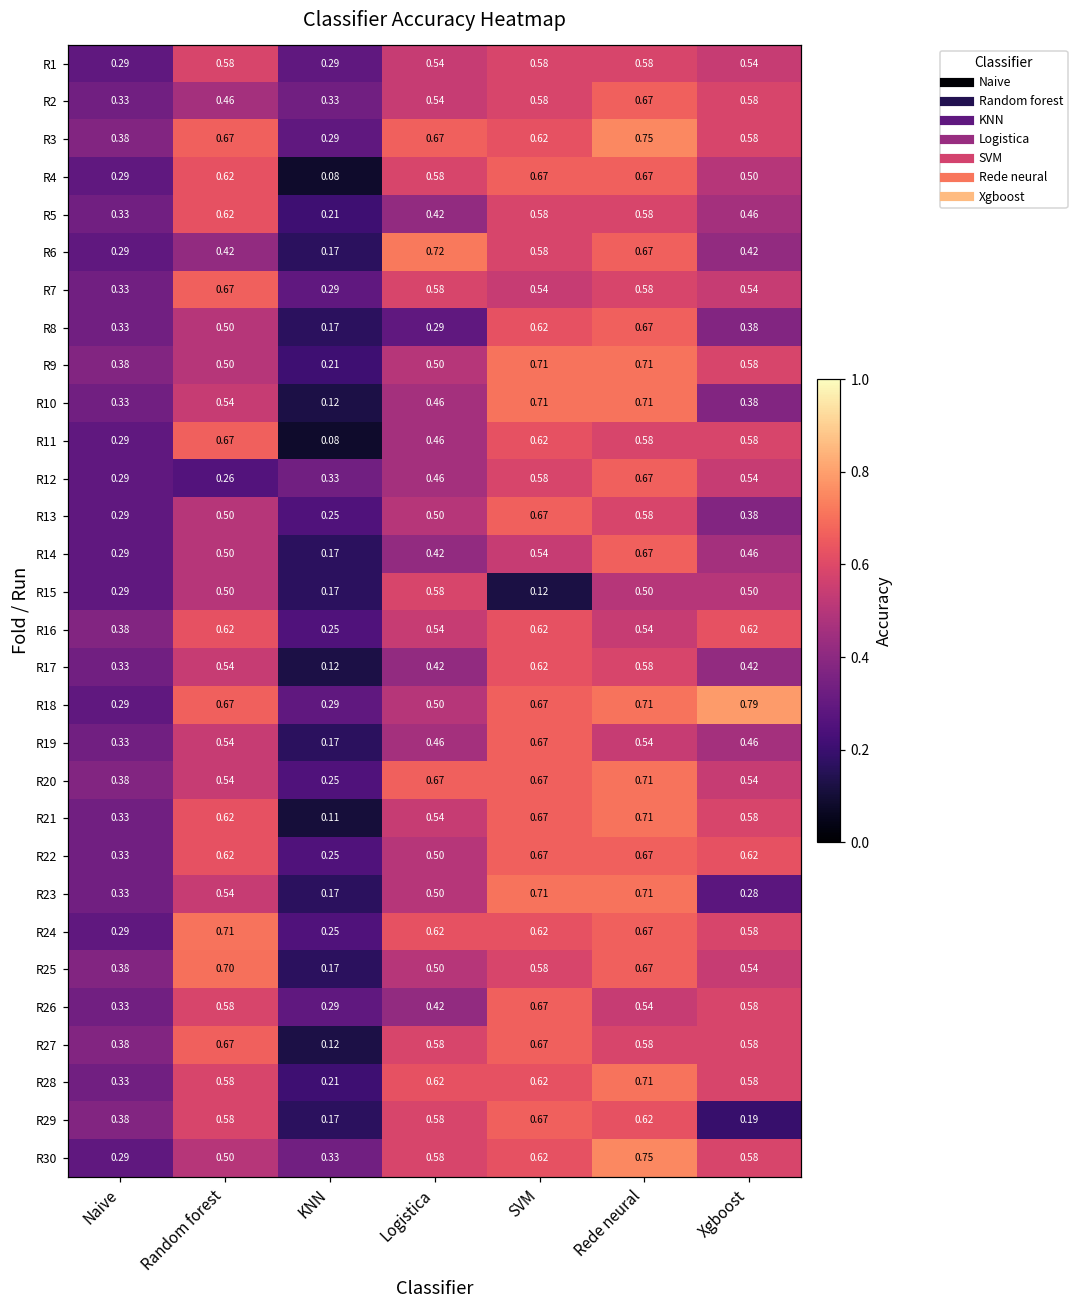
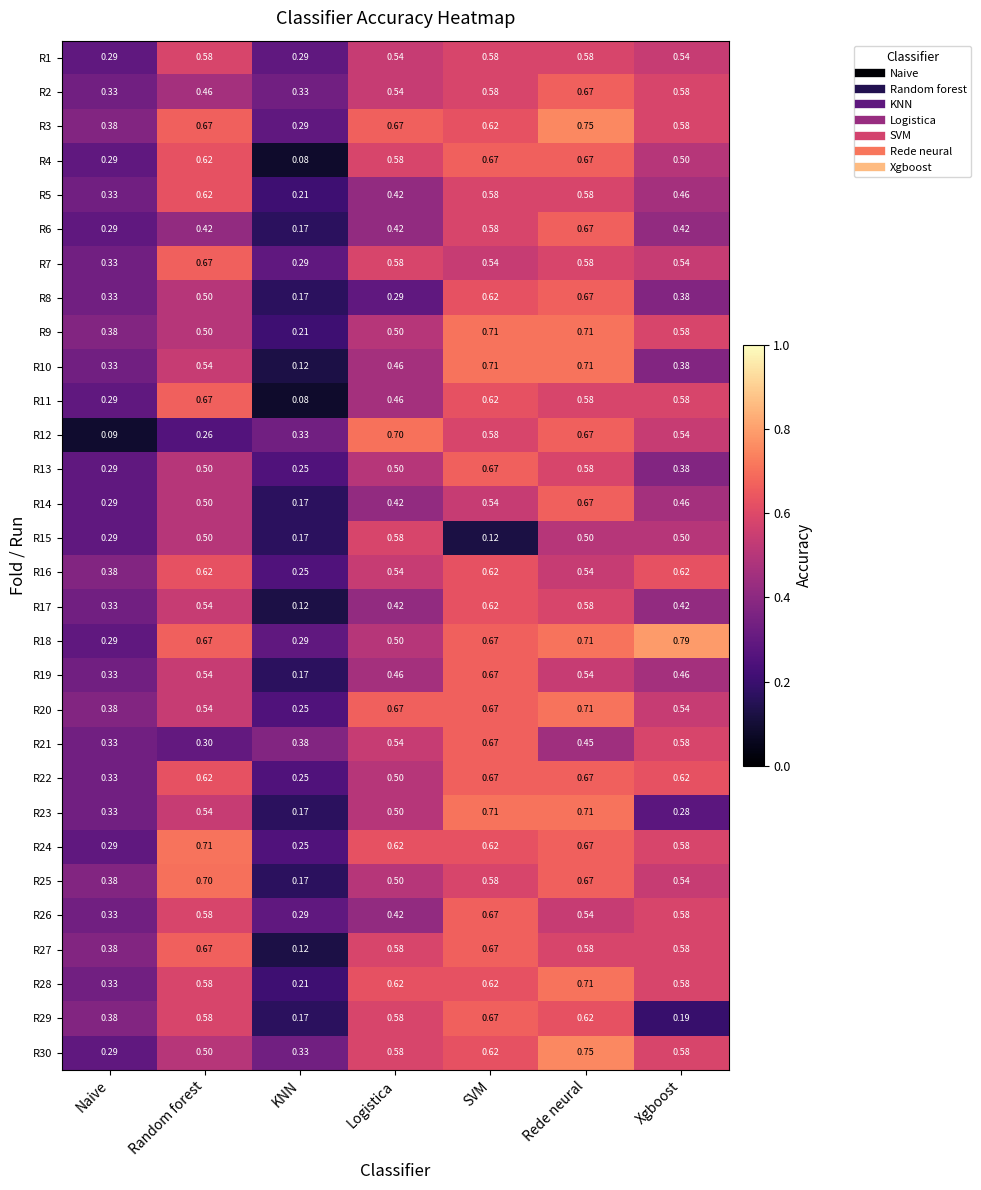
  {
    "R6": {
      "Naive": 0.29,
      "Random forest": 0.42,
      "KNN": 0.17,
-     "Logistica": 0.72,
+     "Logistica": 0.42,
      "SVM": 0.58,
      "Rede neural": 0.67,
      "Xgboost": 0.42
    },
    "R12": {
-     "Naive": 0.29,
+     "Naive": 0.09,
      "Random forest": 0.26,
      "KNN": 0.33,
-     "Logistica": 0.46,
+     "Logistica": 0.70,
      "SVM": 0.58,
      "Rede neural": 0.67,
      "Xgboost": 0.54
    },
    "R21": {
      "Naive": 0.33,
-     "Random forest": 0.62,
-     "KNN": 0.11,
+     "Random forest": 0.30,
+     "KNN": 0.38,
      "Logistica": 0.54,
      "SVM": 0.67,
-     "Rede neural": 0.71,
+     "Rede neural": 0.45,
      "Xgboost": 0.58
    }
  }
